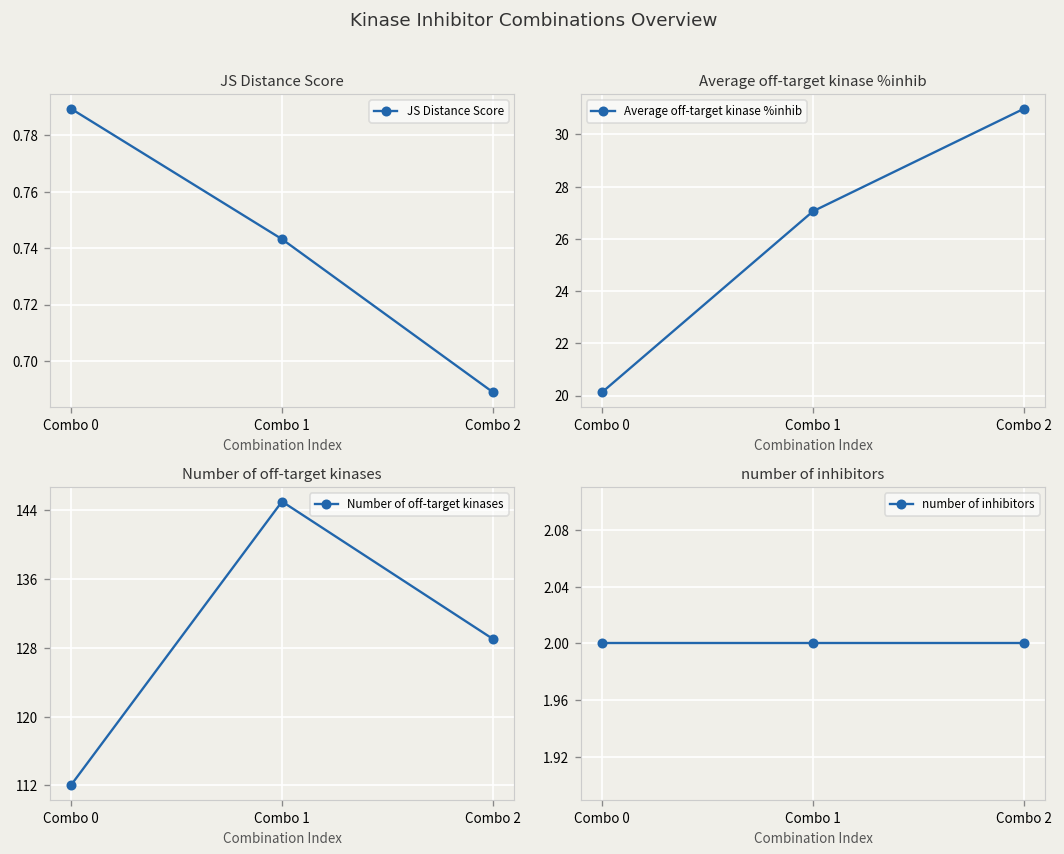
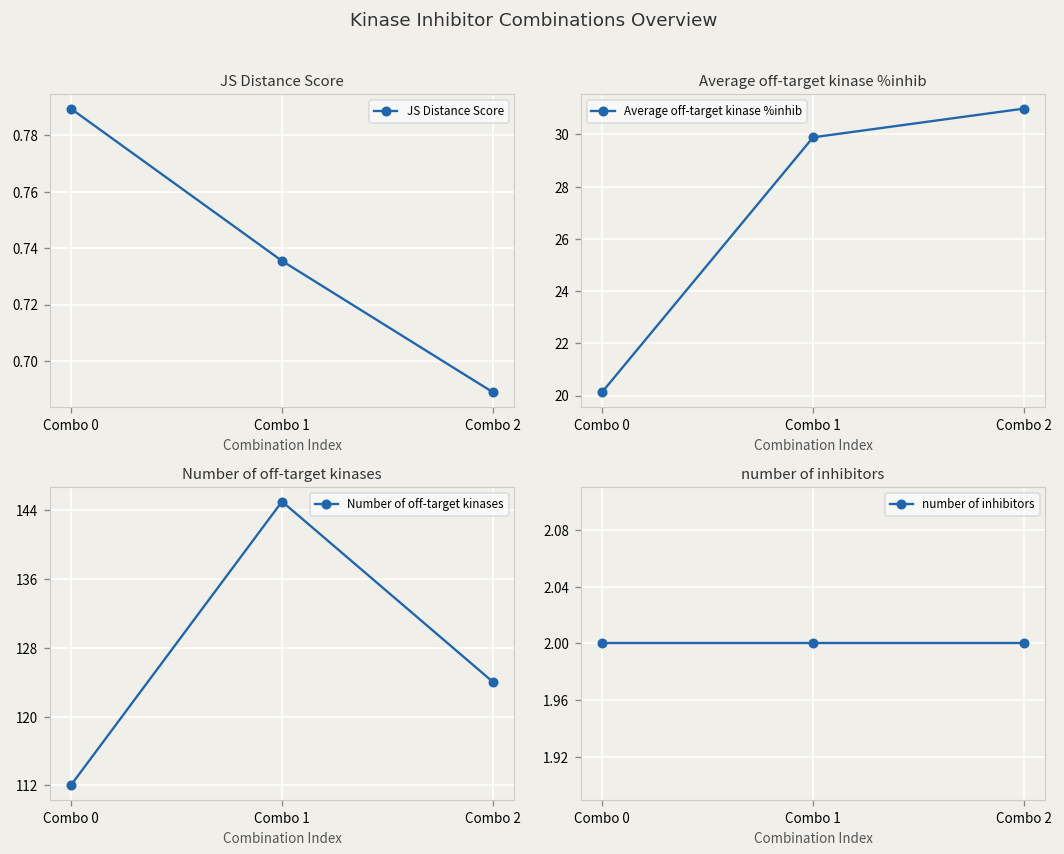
  {
    "JS Distance Score": {
      "Combo 0": 0.790,
-     "Combo 1": 0.743,
+     "Combo 1": 0.735,
      "Combo 2": 0.689
    },
    "Average off-target kinase %inhib": {
      "Combo 0": 20.1,
-     "Combo 1": 27.1,
+     "Combo 1": 29.9,
      "Combo 2": 31.0
    },
    "Number of off-target kinases": {
      "Combo 0": 112,
      "Combo 1": 145,
-     "Combo 2": 129
+     "Combo 2": 124
    },
    "number of inhibitors": {
      "Combo 0": 2.000,
      "Combo 1": 2.000,
      "Combo 2": 2.000
    }
  }
